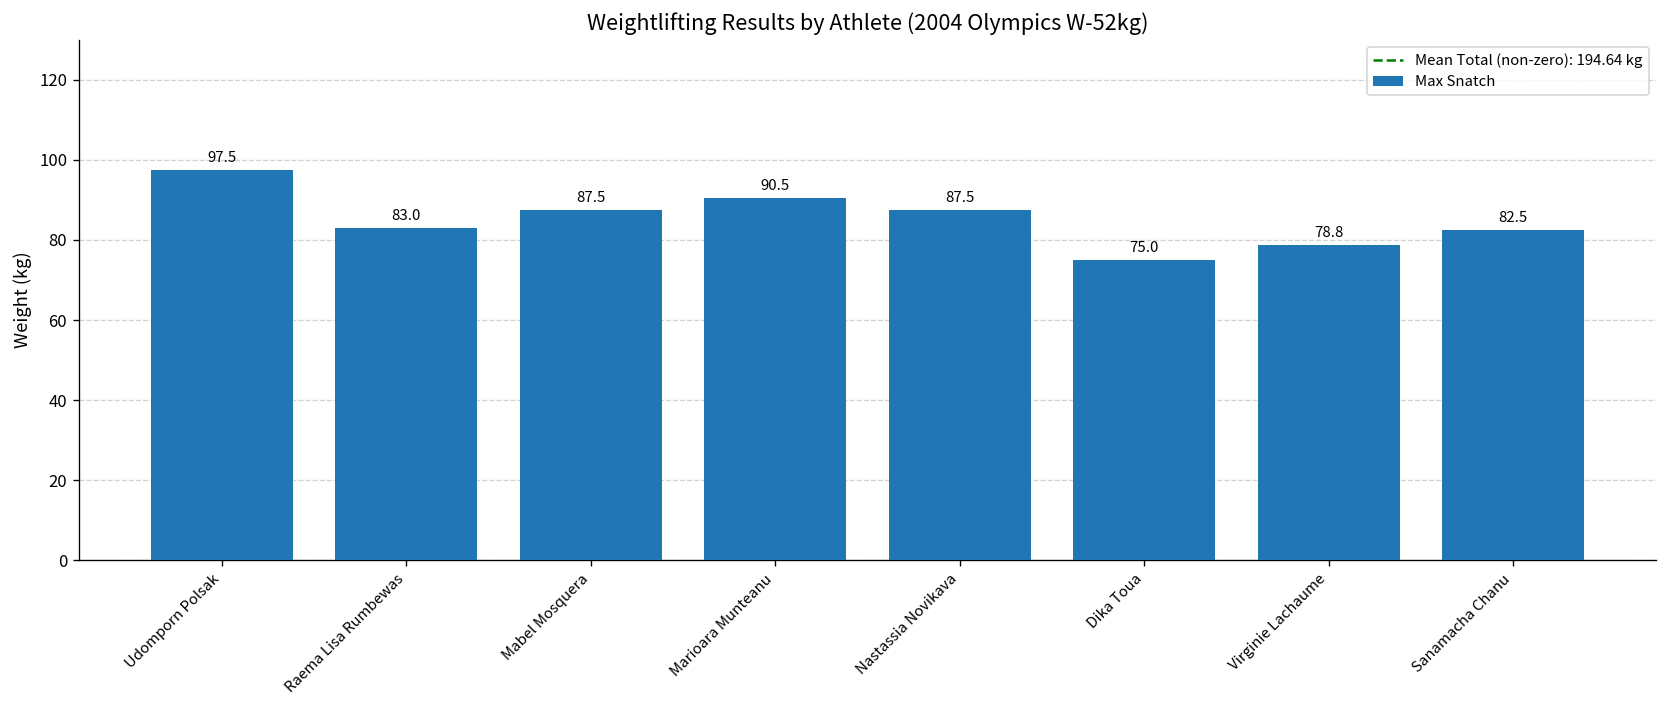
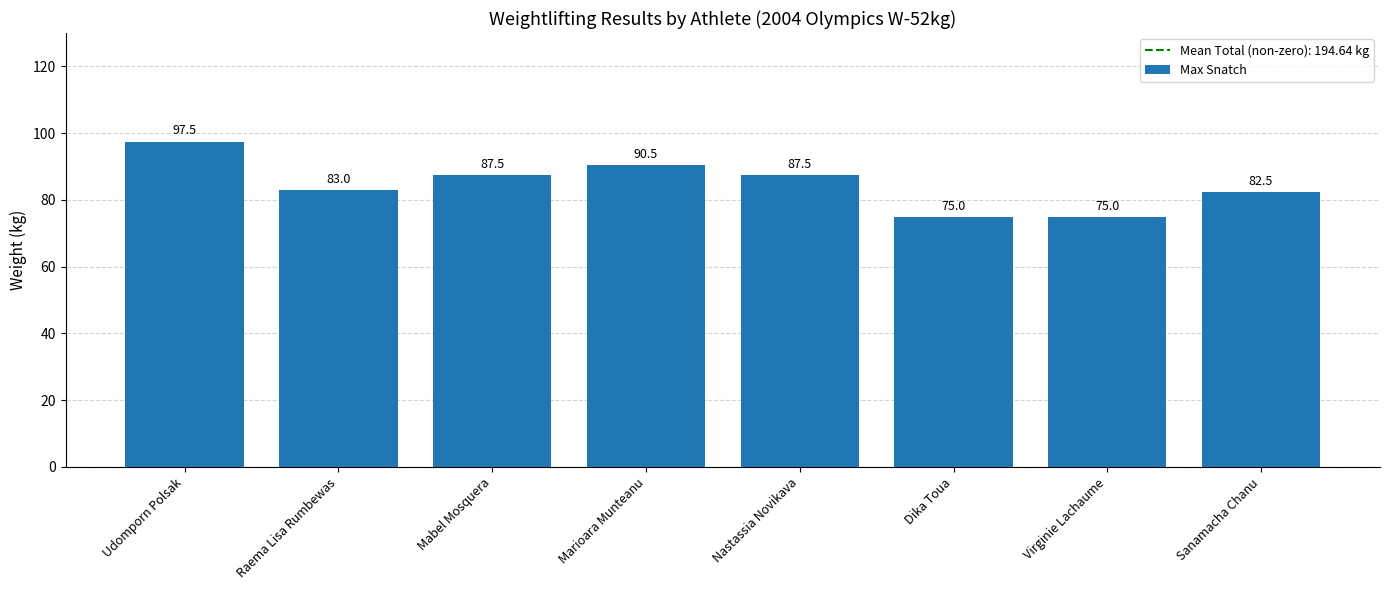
  {
    "Udomporn Polsak": 97.5,
    "Raema Lisa Rumbewas": 83.0,
    "Mabel Mosquera": 87.5,
    "Marioara Munteanu": 90.5,
    "Nastassia Novikava": 87.5,
    "Dika Toua": 75.0,
-   "Virginie Lachaume": 78.8,
+   "Virginie Lachaume": 75.0,
    "Sanamacha Chanu": 82.5
  }
